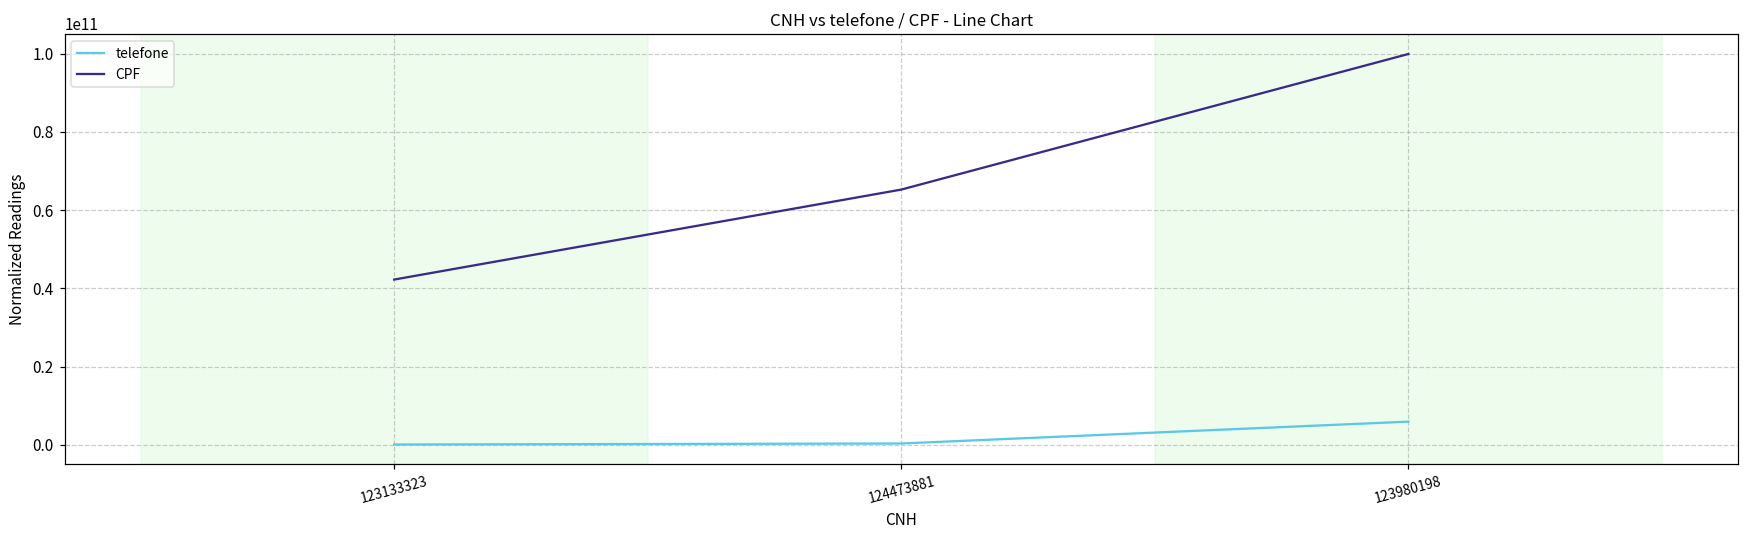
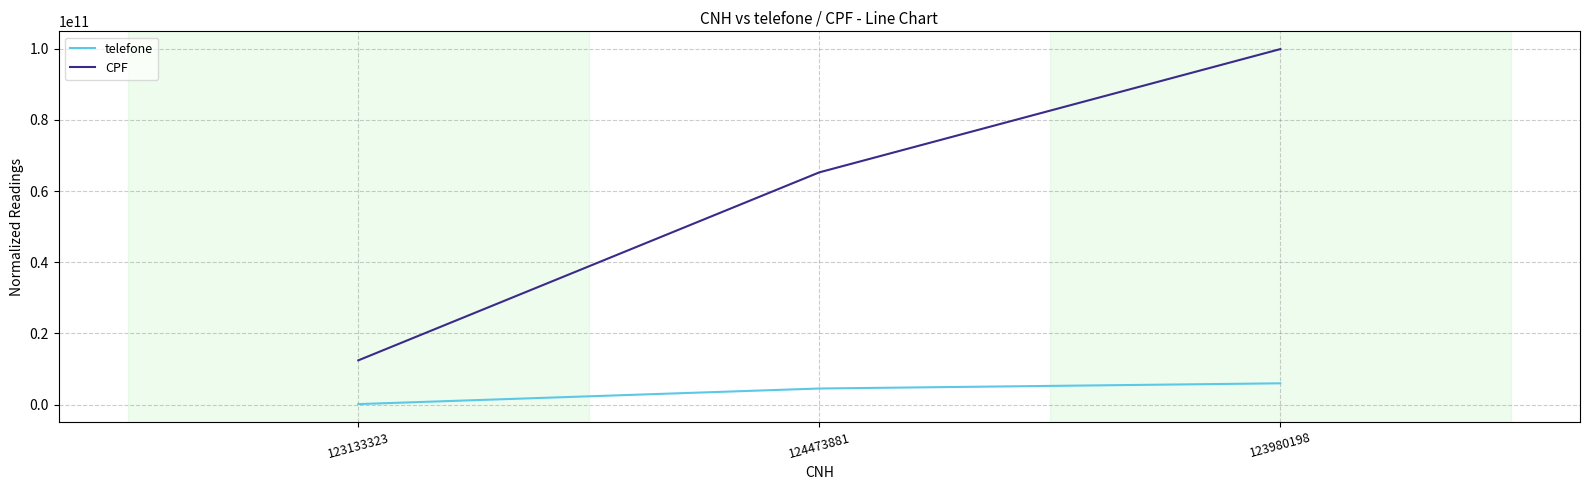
  {
    "telefone": {
      "123133323": 0,
-     "124473881": 0,
+     "124473881": 5000000000,
      "123980198": 6000000000
    },
    "CPF": {
-     "123133323": 42000000000,
+     "123133323": 12000000000,
      "124473881": 65000000000,
      "123980198": 100000000000
    }
  }
